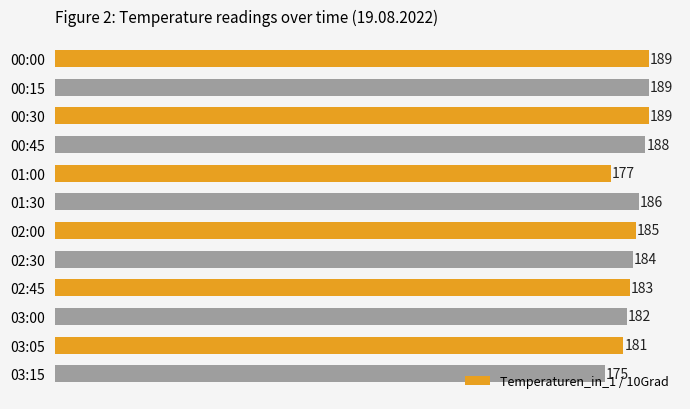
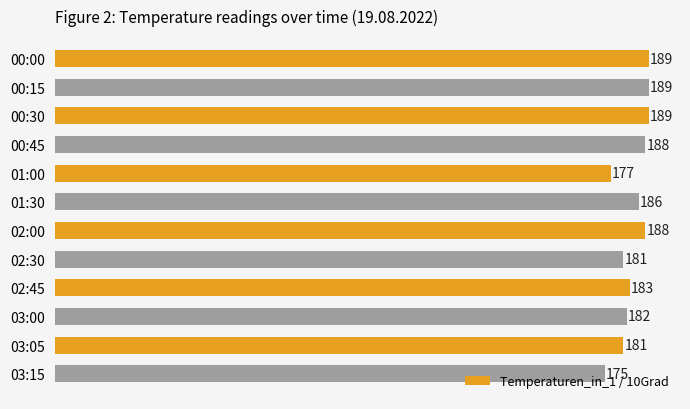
  {
    "00:00": 189,
    "00:15": 189,
    "00:30": 189,
    "00:45": 188,
    "01:00": 177,
    "01:30": 186,
-   "02:00": 185,
-   "02:30": 184,
+   "02:00": 188,
+   "02:30": 181,
    "02:45": 183,
    "03:00": 182,
    "03:05": 181,
    "03:15": 175
  }
